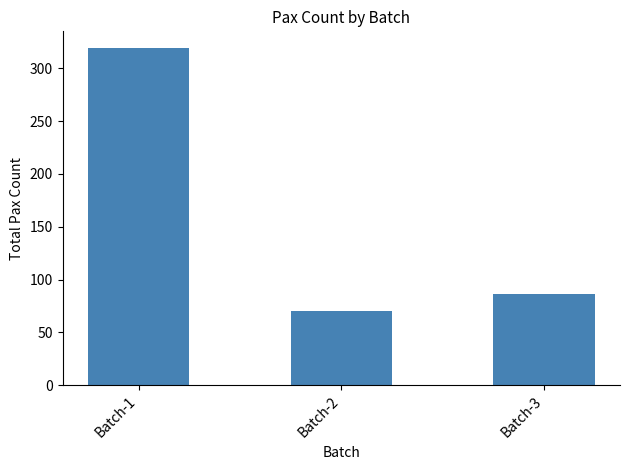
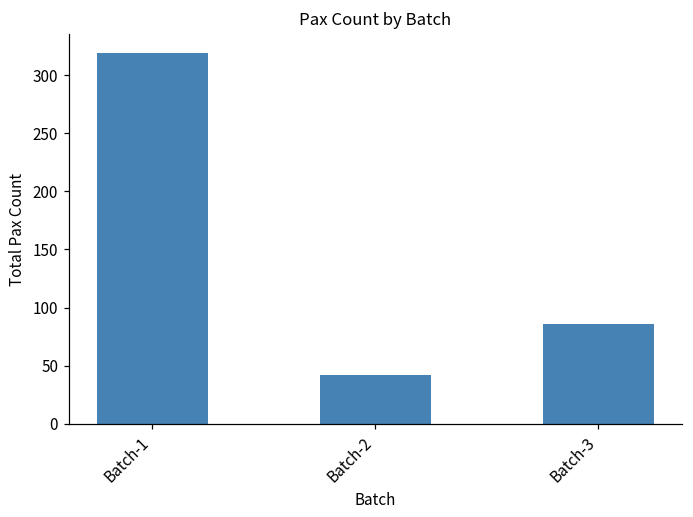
  {
    "Batch-1": 319,
-   "Batch-2": 70,
+   "Batch-2": 42,
    "Batch-3": 86
  }
